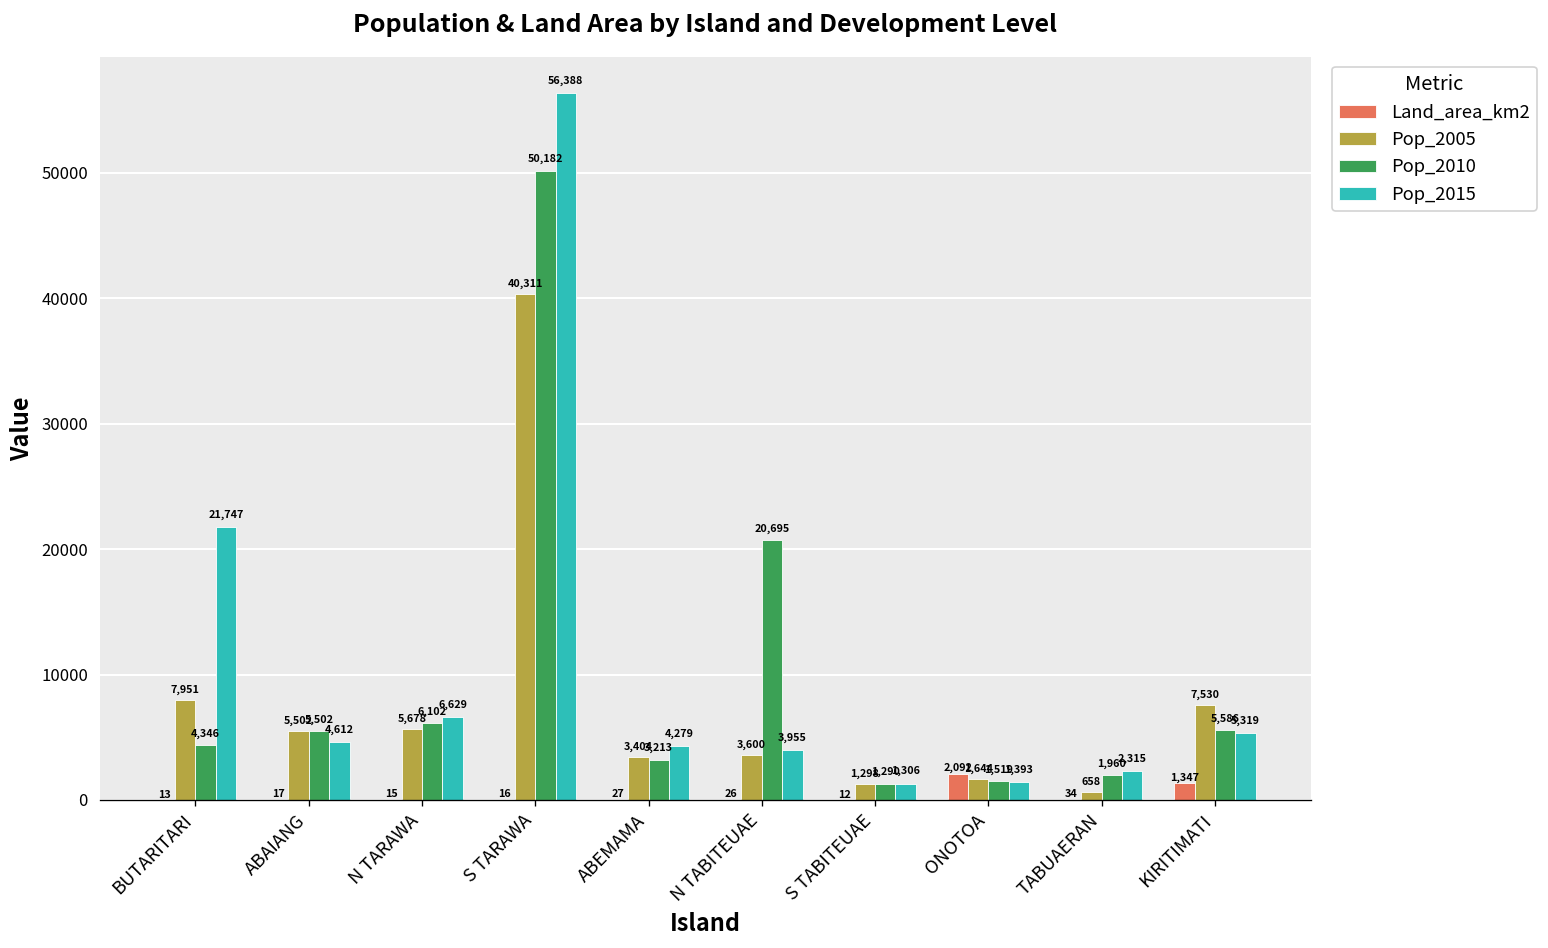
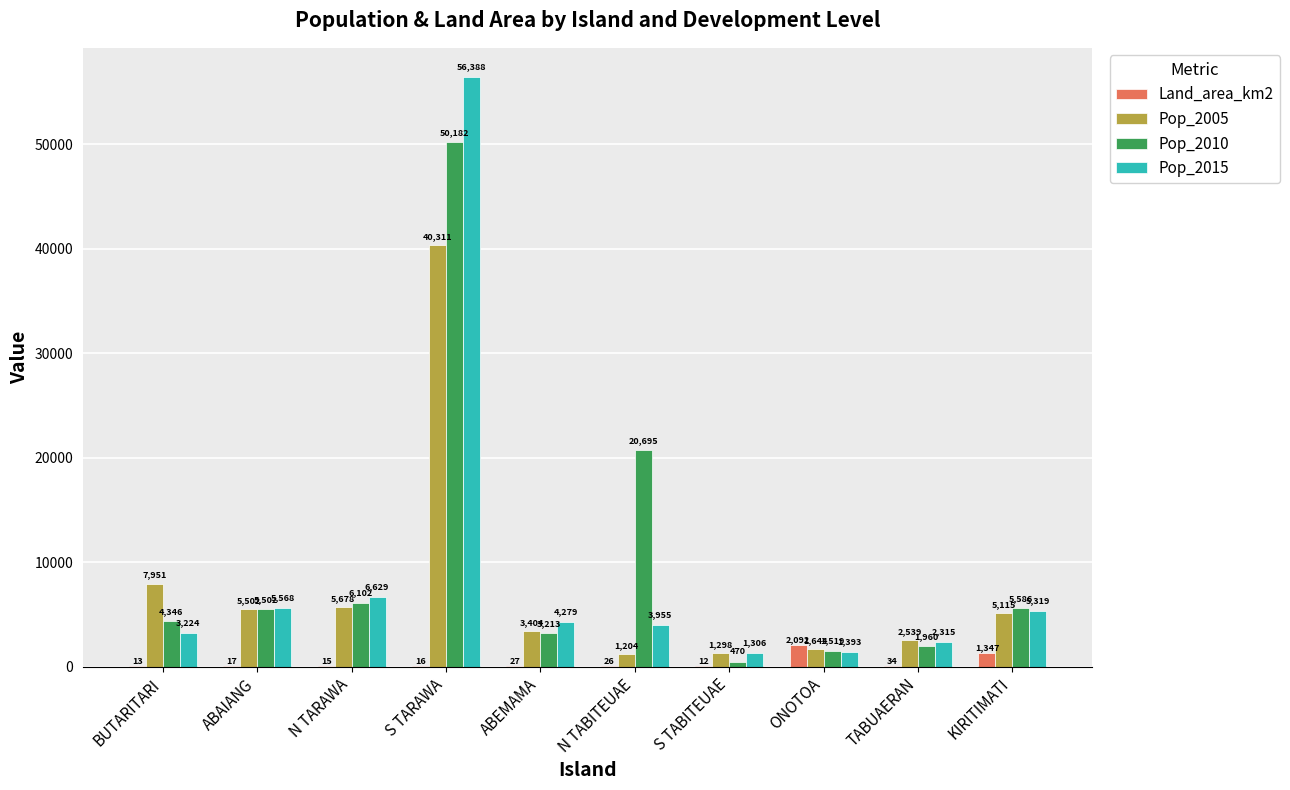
  {
    "Land_area_km2": {
      "BUTARITARI": "13",
      "ABAIANG": "17",
      "N TARAWA": "15",
      "S TARAWA": "16",
      "ABEMAMA": "27",
      "N TABITEUAE": "26",
      "S TABITEUAE": "12",
      "TABUAERAN": "34",
      "KIRITIMATI": "1,347"
    },
    "Pop_2005": {
      "BUTARITARI": "7,951",
      "N TARAWA": "5,678",
      "S TARAWA": "40,311",
-     "N TABITEUAE": "3,600",
-     "TABUAERAN": "658",
-     "KIRITIMATI": "7,530"
+     "N TABITEUAE": "1,204",
+     "TABUAERAN": "2,539",
+     "KIRITIMATI": "5,115"
    },
    "Pop_2010": {
      "BUTARITARI": "4,346",
      "N TARAWA": "6,102",
      "S TARAWA": "50,182",
      "N TABITEUAE": "20,695",
-     "S TABITEUAE": "1,290"
+     "S TABITEUAE": "470"
    },
    "Pop_2015": {
-     "BUTARITARI": "21,747",
-     "ABAIANG": "4,612",
+     "BUTARITARI": "3,224",
+     "ABAIANG": "5,568",
      "N TARAWA": "6,629",
      "S TARAWA": "56,388",
      "ABEMAMA": "4,279",
      "N TABITEUAE": "3,955"
    }
  }
